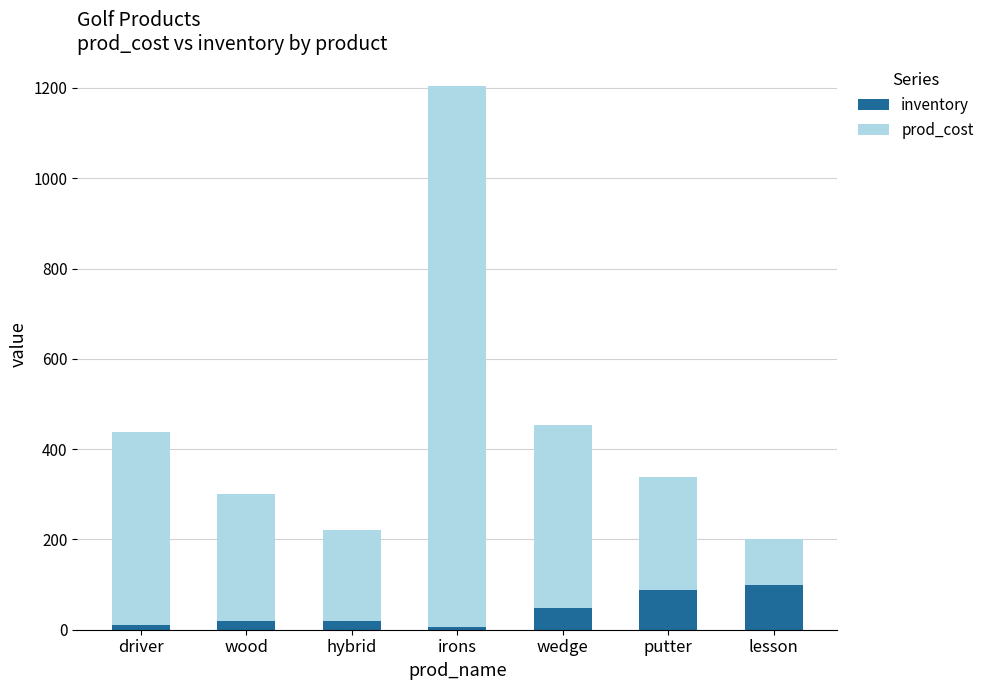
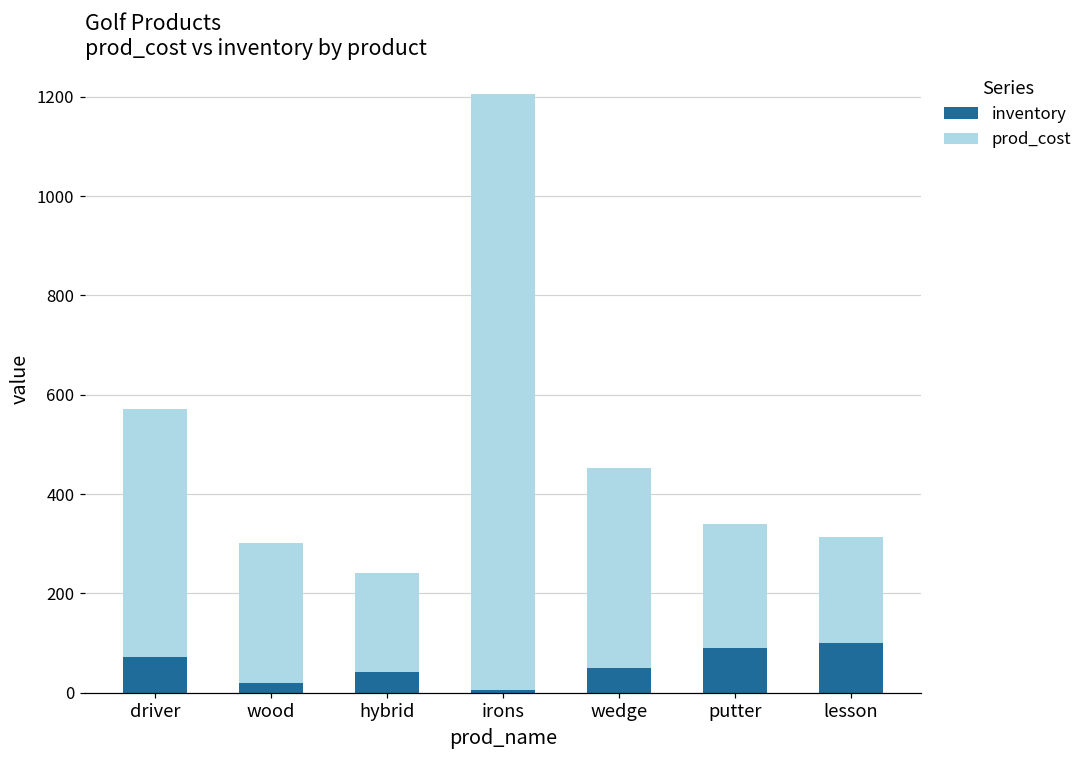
  {
    "inventory": {
-     "driver": 10,
+     "driver": 70,
      "wood": 20,
-     "hybrid": 20,
+     "hybrid": 40,
      "wedge": 50,
      "putter": 90,
      "lesson": 100
    },
    "prod_cost": {
-     "driver": 430,
+     "driver": 500,
      "wood": 280,
      "hybrid": 200,
      "irons": 1200,
      "wedge": 400,
      "putter": 250,
-     "lesson": 100
+     "lesson": 210
    }
  }
